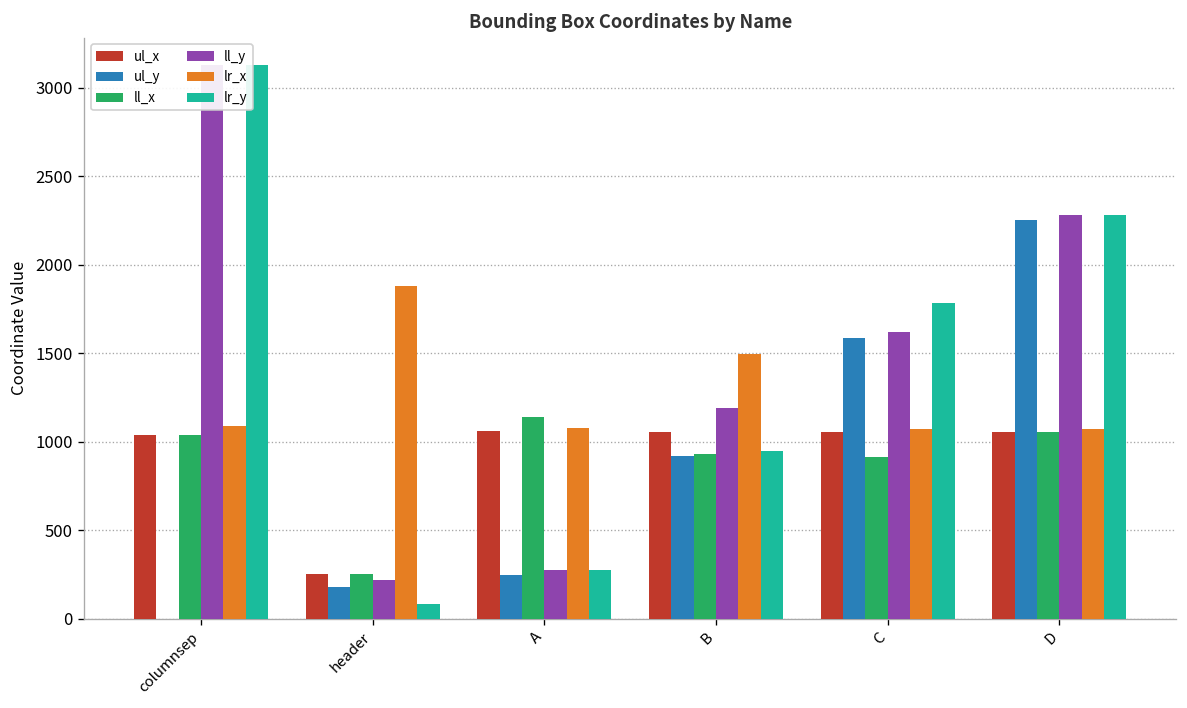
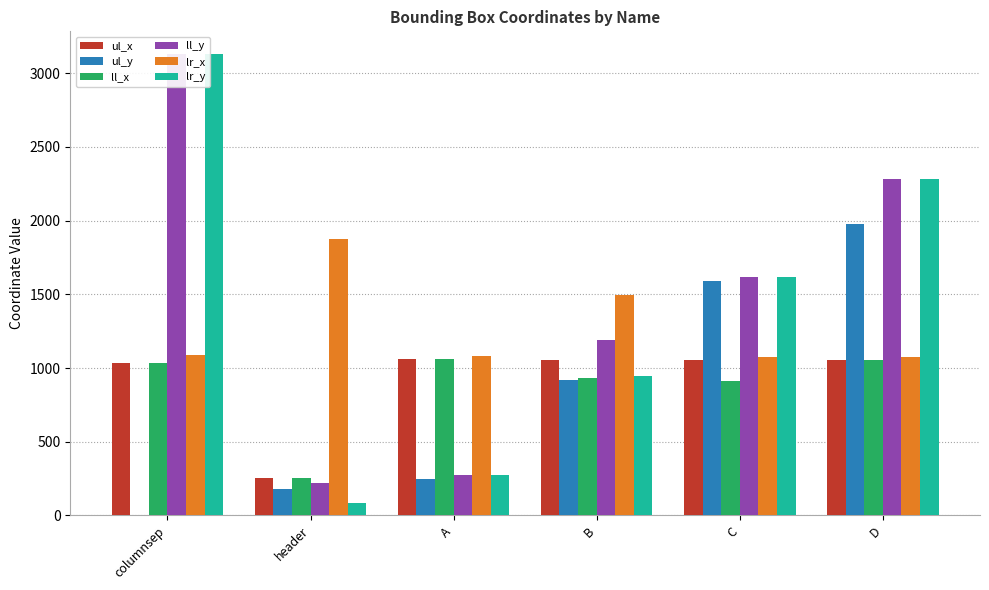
  {
    "ul_x": {
      "columnsep": 1040,
      "header": 250,
      "A": 1060,
      "B": 1060,
      "C": 1050,
      "D": 1060
    },
    "ul_y": {
      "columnsep": 0,
      "header": 180,
      "A": 250,
      "B": 920,
      "C": 1590,
-     "D": 2260
+     "D": 1980
    },
    "ll_x": {
      "columnsep": 1040,
      "header": 250,
-     "A": 1140,
+     "A": 1060,
      "B": 930,
      "C": 910,
      "D": 1060
    },
    "ll_y": {
      "header": 220,
      "A": 270,
      "B": 1190,
      "C": 1620,
      "D": 2280
    },
    "lr_x": {
      "columnsep": 1090,
      "header": 1880,
      "A": 1080,
      "B": 1490,
      "C": 1070,
      "D": 1070
    },
    "lr_y": {
      "columnsep": 3130,
      "header": 80,
      "A": 270,
      "B": 950,
-     "C": 1790,
+     "C": 1620,
      "D": 2280
    }
  }
